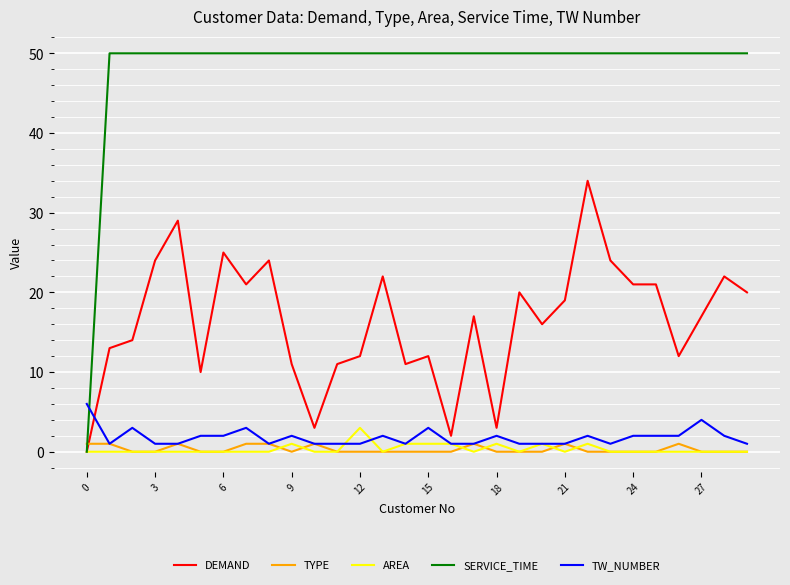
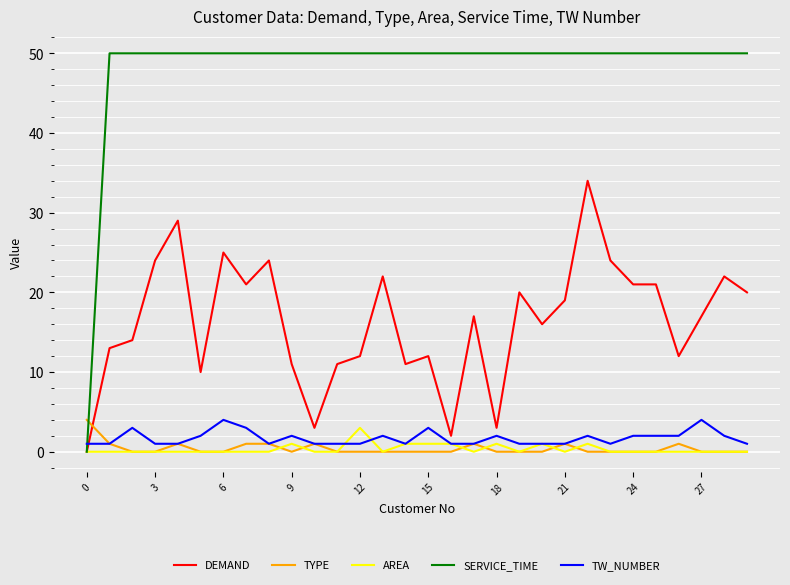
  {
    "DEMAND": {
      "3": 24,
      "6": 25,
      "9": 11,
      "12": 12,
      "15": 12,
      "18": 3,
      "21": 19,
      "24": 21,
      "27": 17
    },
    "TYPE": {
-     "0": 1,
+     "0": 4,
      "9": 0,
      "12": 0,
      "15": 0,
      "18": 0
    },
    "AREA": {
      "9": 1,
      "12": 3,
      "15": 1,
      "18": 1,
      "21": 0
    },
    "SERVICE_TIME": {
      "3": 50,
      "6": 50,
      "9": 50,
      "12": 50,
      "15": 50,
      "18": 50,
      "21": 50,
      "24": 50,
      "27": 50
    },
    "TW_NUMBER": {
-     "0": 6,
+     "0": 1,
      "3": 1,
-     "6": 2,
+     "6": 4,
      "9": 2,
      "12": 1,
      "15": 3,
      "18": 2,
      "24": 2,
      "27": 4
    }
  }
